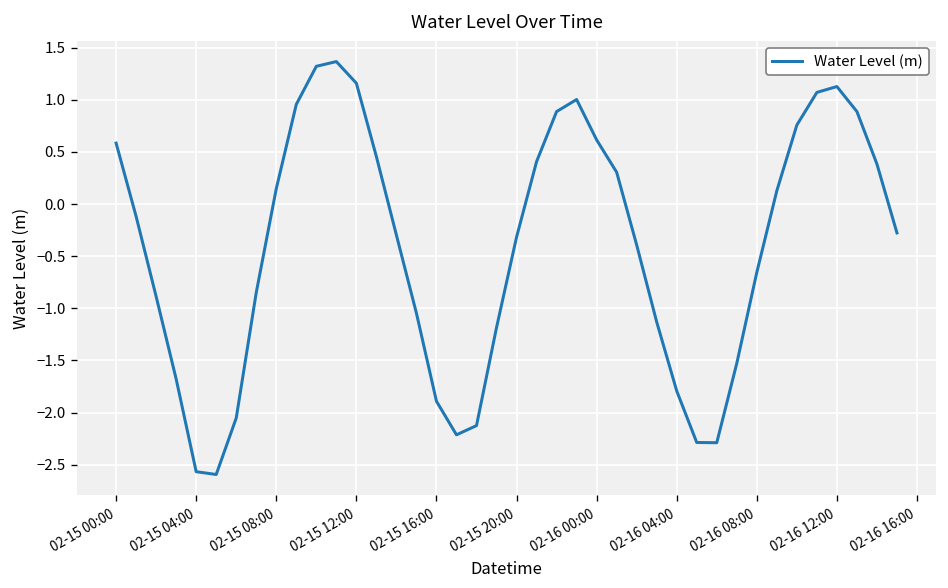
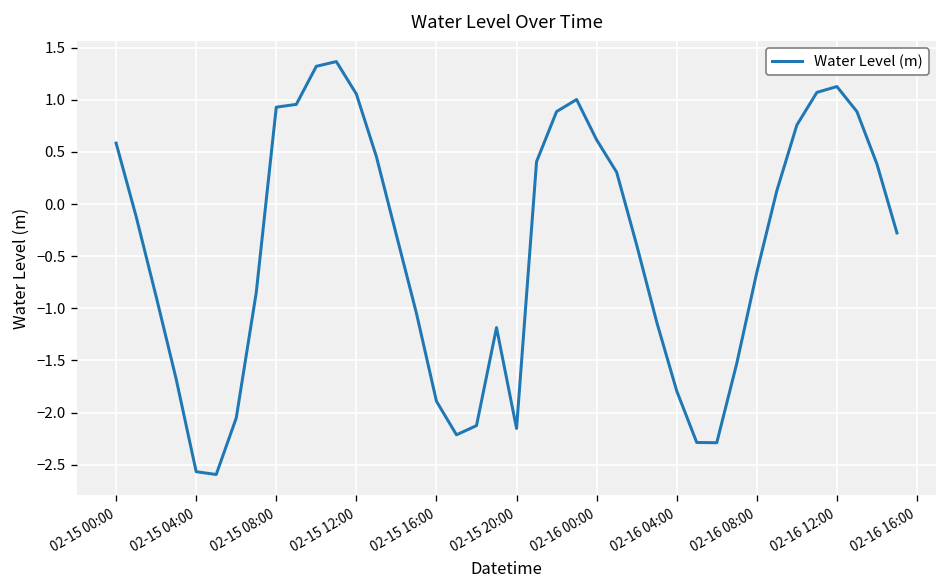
  {
    "02-15 00:00": 0.6,
    "02-15 04:00": -2.6,
-   "02-15 08:00": 0.1,
-   "02-15 12:00": 1.2,
+   "02-15 08:00": 0.9,
+   "02-15 12:00": 1.1,
    "02-15 16:00": -1.9,
-   "02-15 20:00": -0.3,
+   "02-15 20:00": -2.2,
    "02-16 00:00": 0.6,
    "02-16 04:00": -1.8,
    "02-16 08:00": -0.7,
    "02-16 12:00": 1.1
  }
